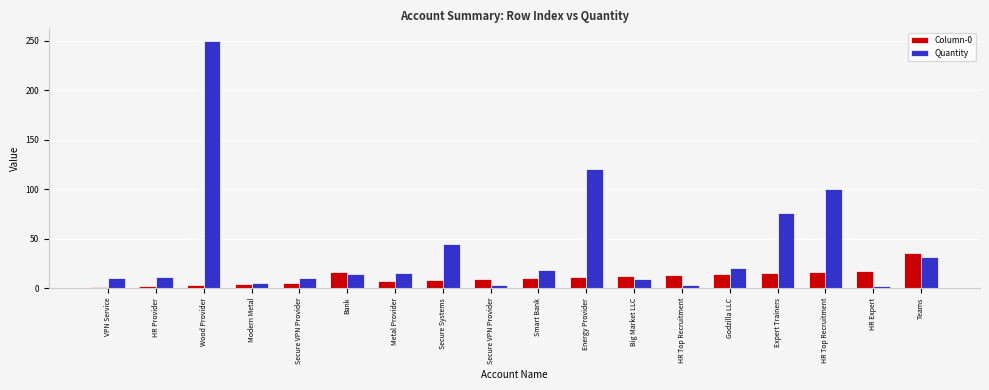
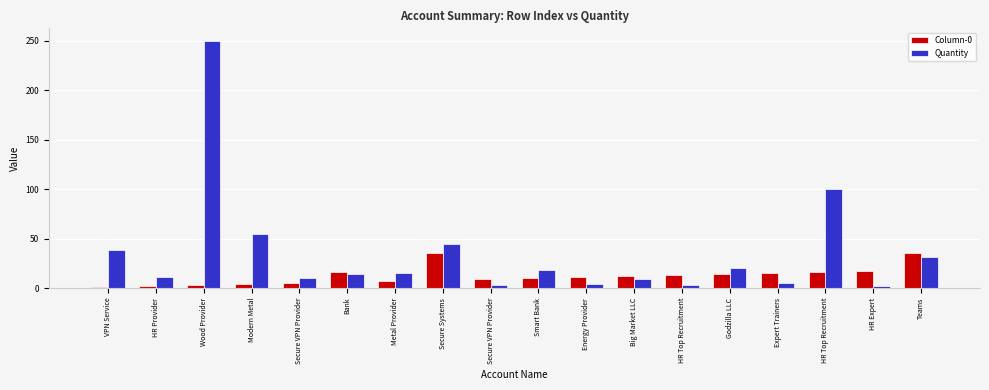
  {
    "Column-0": {
      "Wood Provider": 0,
      "Modern Metal": 0,
      "Bank": 20,
      "Metal Provider": 10,
-     "Secure Systems": 10,
+     "Secure Systems": 40,
      "Smart Bank": 10,
      "Energy Provider": 10,
      "Big Market LLC": 10,
      "Godzilla LLC": 10,
      "Expert Trainers": 20,
      "HR Expert": 20,
      "Teams": 40
    },
    "Quantity": {
-     "VPN Service": 10,
+     "VPN Service": 40,
      "HR Provider": 10,
      "Wood Provider": 250,
-     "Modern Metal": 10,
+     "Modern Metal": 60,
      "Bank": 10,
      "Metal Provider": 20,
      "Secure Systems": 50,
      "Smart Bank": 20,
-     "Energy Provider": 120,
+     "Energy Provider": 0,
      "Big Market LLC": 10,
      "Godzilla LLC": 20,
-     "Expert Trainers": 80,
+     "Expert Trainers": 10,
      "Teams": 30
    }
  }
